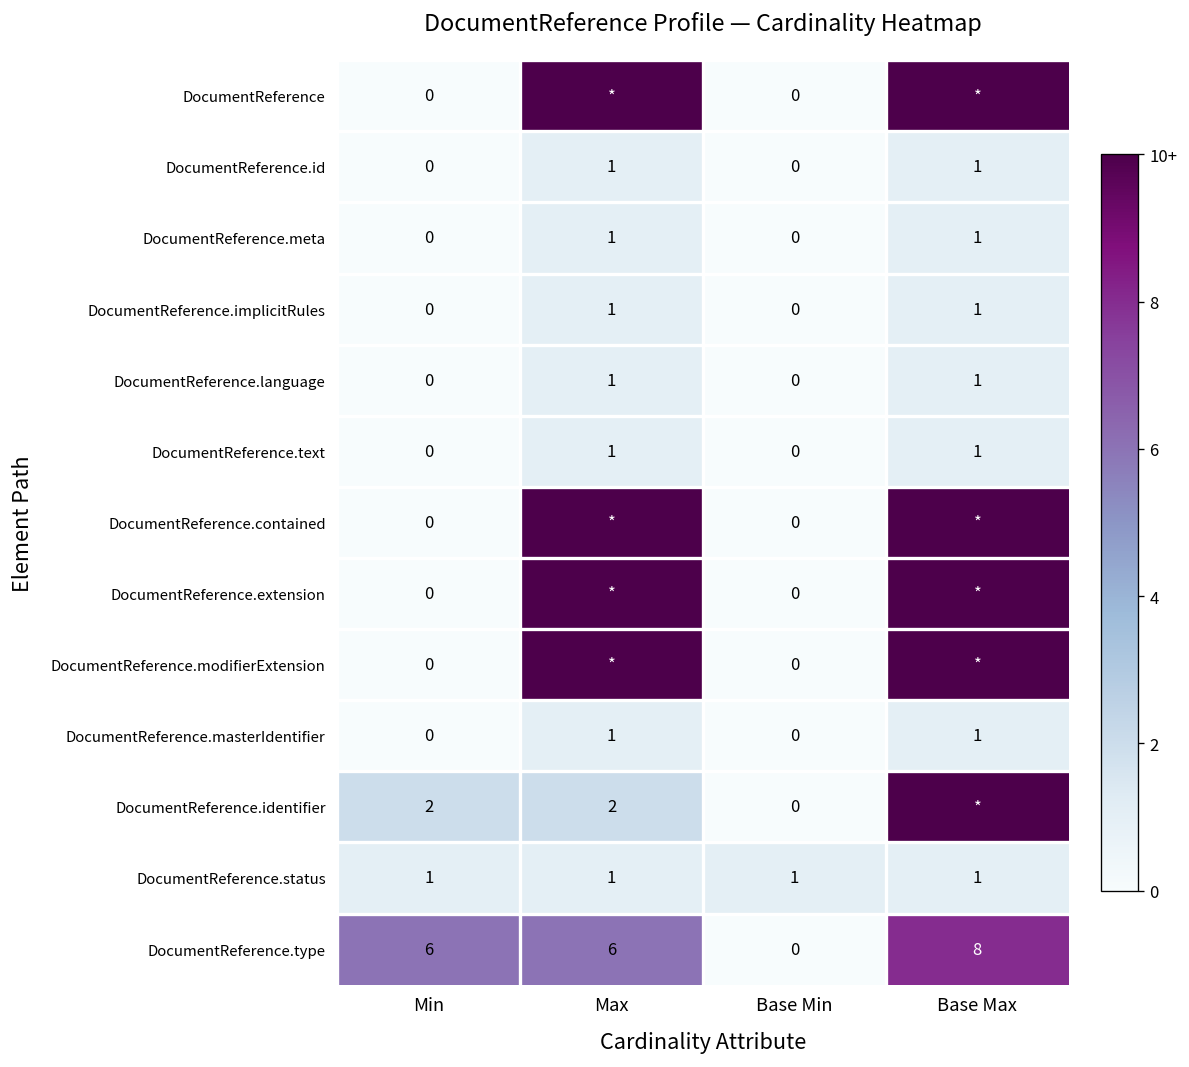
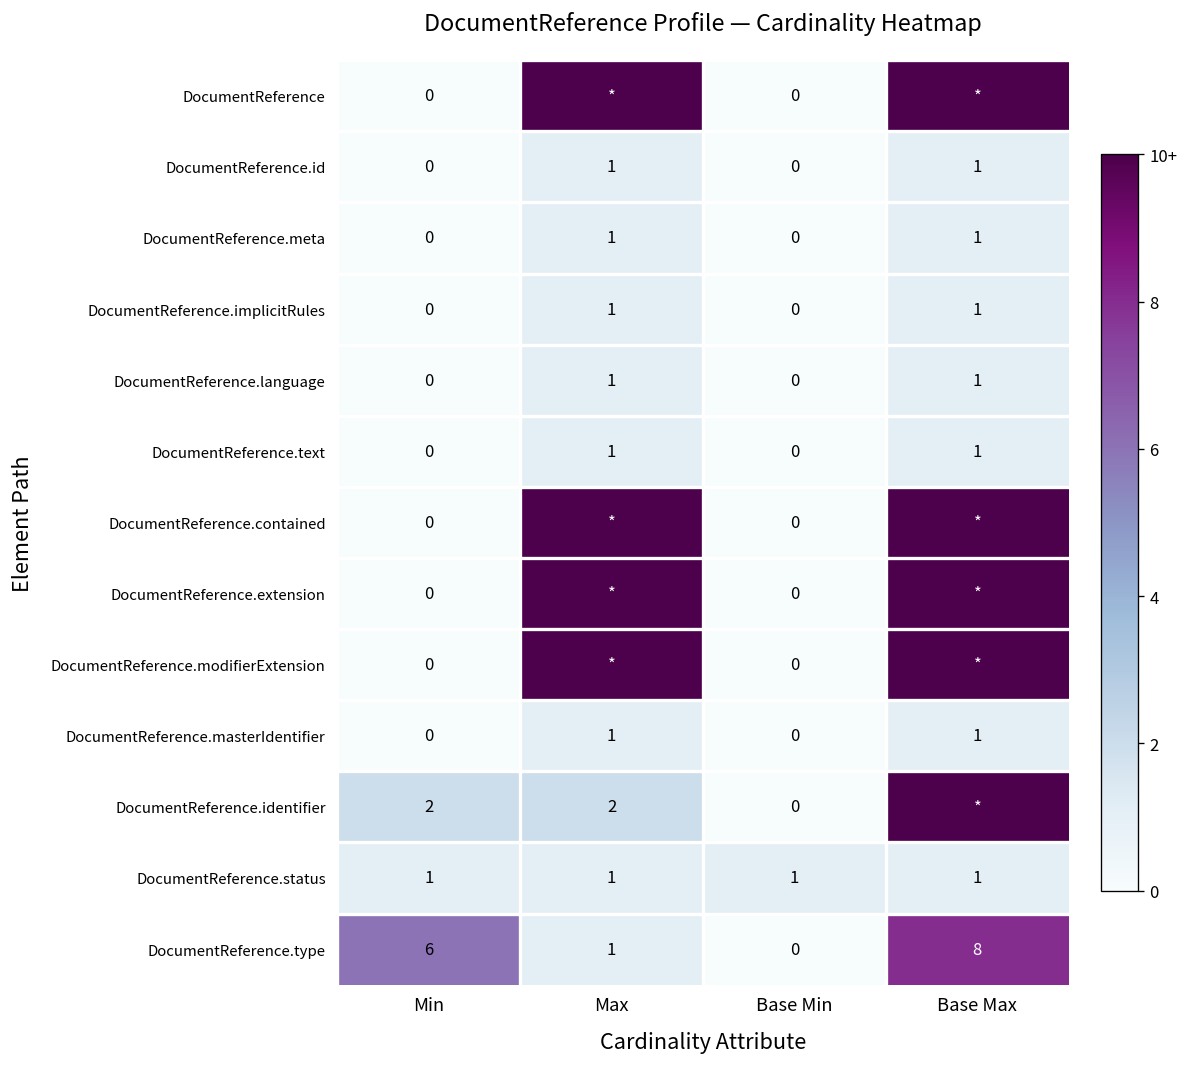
  {
    "DocumentReference": {
      "Min": 0,
      "Base Min": 0
    },
    "DocumentReference.id": {
      "Min": 0,
      "Max": 1,
      "Base Min": 0,
      "Base Max": 1
    },
    "DocumentReference.meta": {
      "Min": 0,
      "Max": 1,
      "Base Min": 0,
      "Base Max": 1
    },
    "DocumentReference.implicitRules": {
      "Min": 0,
      "Max": 1,
      "Base Min": 0,
      "Base Max": 1
    },
    "DocumentReference.language": {
      "Min": 0,
      "Max": 1,
      "Base Min": 0,
      "Base Max": 1
    },
    "DocumentReference.text": {
      "Min": 0,
      "Max": 1,
      "Base Min": 0,
      "Base Max": 1
    },
    "DocumentReference.contained": {
      "Min": 0,
      "Base Min": 0
    },
    "DocumentReference.extension": {
      "Min": 0,
      "Base Min": 0
    },
    "DocumentReference.modifierExtension": {
      "Min": 0,
      "Base Min": 0
    },
    "DocumentReference.masterIdentifier": {
      "Min": 0,
      "Max": 1,
      "Base Min": 0,
      "Base Max": 1
    },
    "DocumentReference.identifier": {
      "Min": 2,
      "Max": 2,
      "Base Min": 0
    },
    "DocumentReference.status": {
      "Min": 1,
      "Max": 1,
      "Base Min": 1,
      "Base Max": 1
    },
    "DocumentReference.type": {
      "Min": 6,
-     "Max": 6,
+     "Max": 1,
      "Base Min": 0,
      "Base Max": 8
    }
  }
